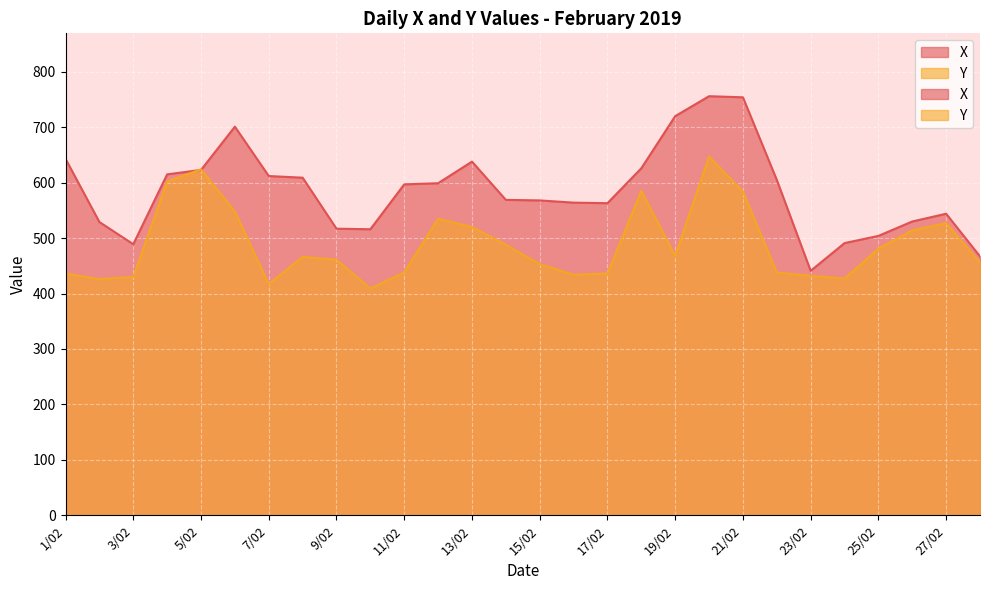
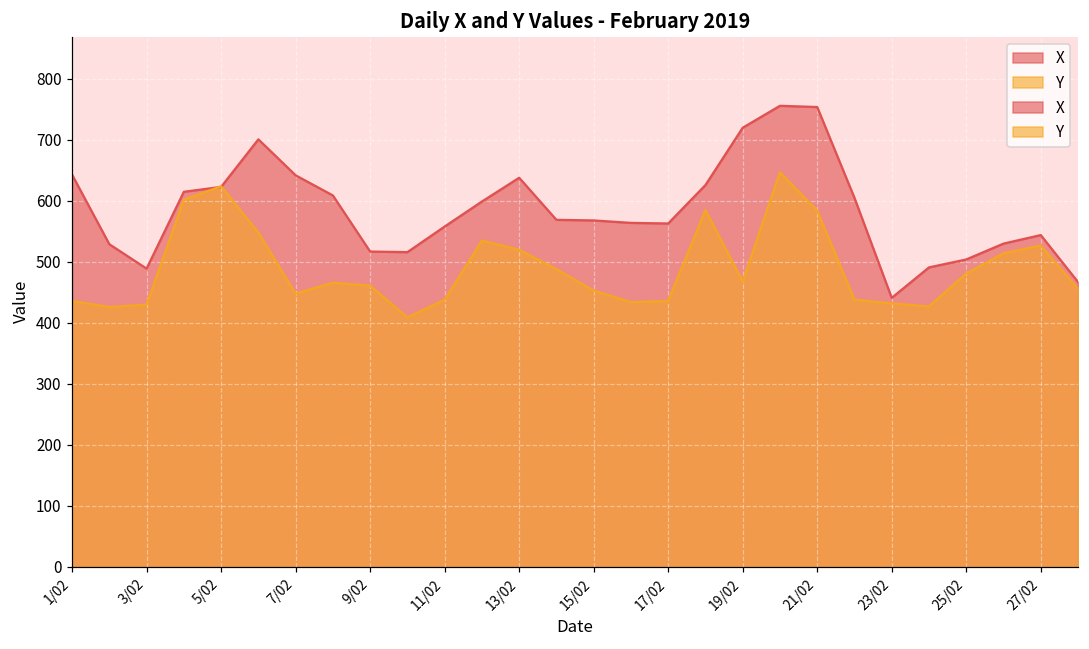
  {
    "X": {
      "1/02": 640,
      "3/02": 490,
-     "7/02": 610,
+     "7/02": 640,
      "9/02": 520,
-     "11/02": 600,
+     "11/02": 560,
      "13/02": 640,
      "15/02": 570,
      "17/02": 560,
      "19/02": 720,
      "21/02": 750,
      "23/02": 440,
      "25/02": 500,
      "27/02": 540
    },
    "Y": {
      "1/02": 440,
      "3/02": 430,
-     "7/02": 420,
+     "7/02": 450,
      "9/02": 460,
      "11/02": 440,
      "13/02": 520,
      "15/02": 450,
      "17/02": 440,
      "19/02": 470,
      "21/02": 580,
      "23/02": 430,
      "25/02": 480,
      "27/02": 530
    }
  }
